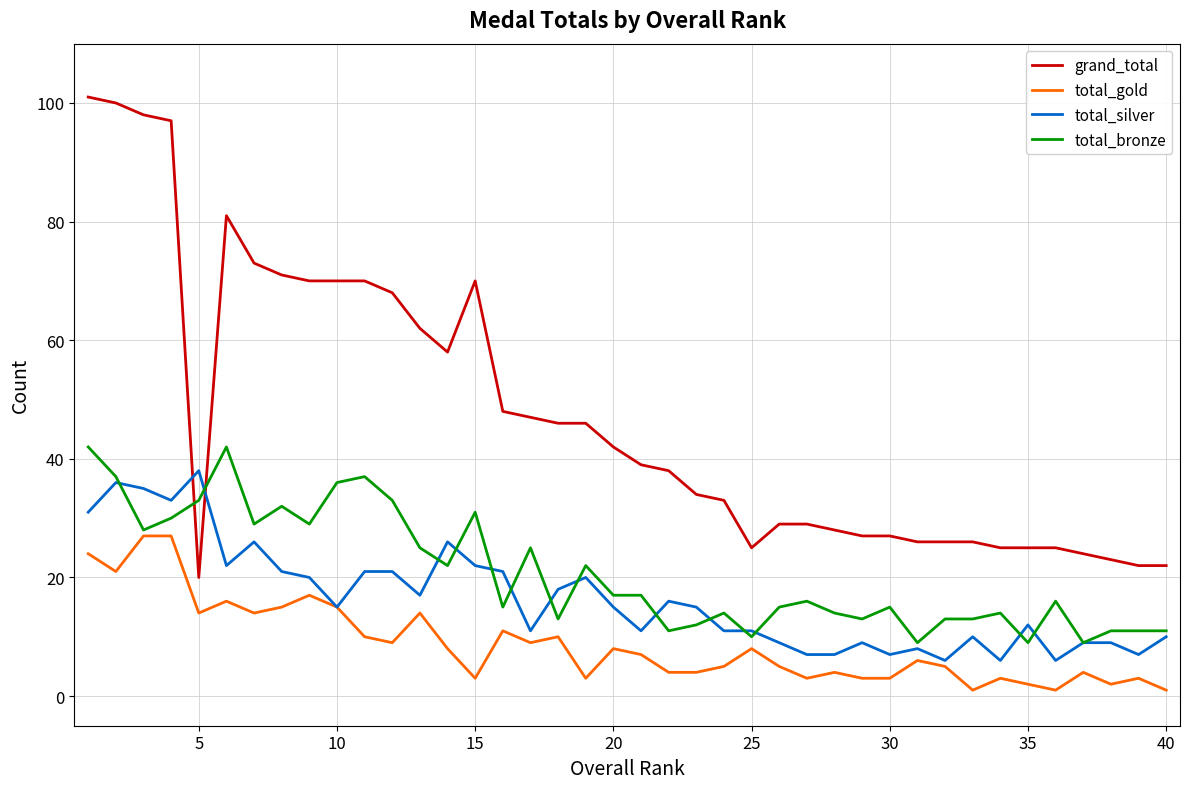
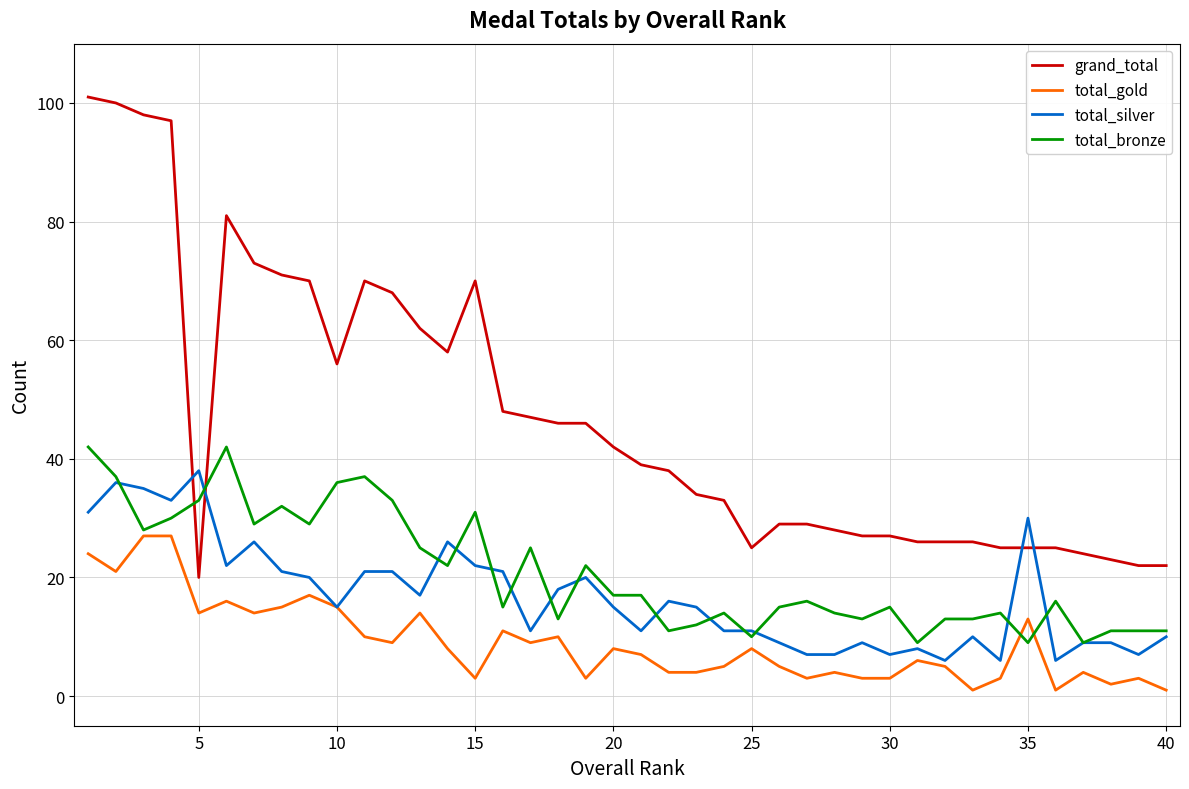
  {
    "grand_total": {
      "5": 20,
-     "10": 70,
+     "10": 56,
      "15": 70,
      "20": 42,
      "25": 25,
      "30": 27,
      "35": 25,
      "40": 22
    },
    "total_gold": {
      "5": 14,
      "15": 3,
      "20": 8,
      "25": 8,
      "30": 3,
-     "35": 2,
+     "35": 13,
      "40": 1
    },
    "total_silver": {
      "5": 38,
      "15": 22,
      "20": 15,
      "25": 11,
      "30": 7,
-     "35": 12,
+     "35": 30,
      "40": 10
    },
    "total_bronze": {
      "5": 33,
      "10": 36,
      "15": 31,
      "20": 17,
      "25": 10,
      "30": 15,
      "35": 9,
      "40": 11
    }
  }
